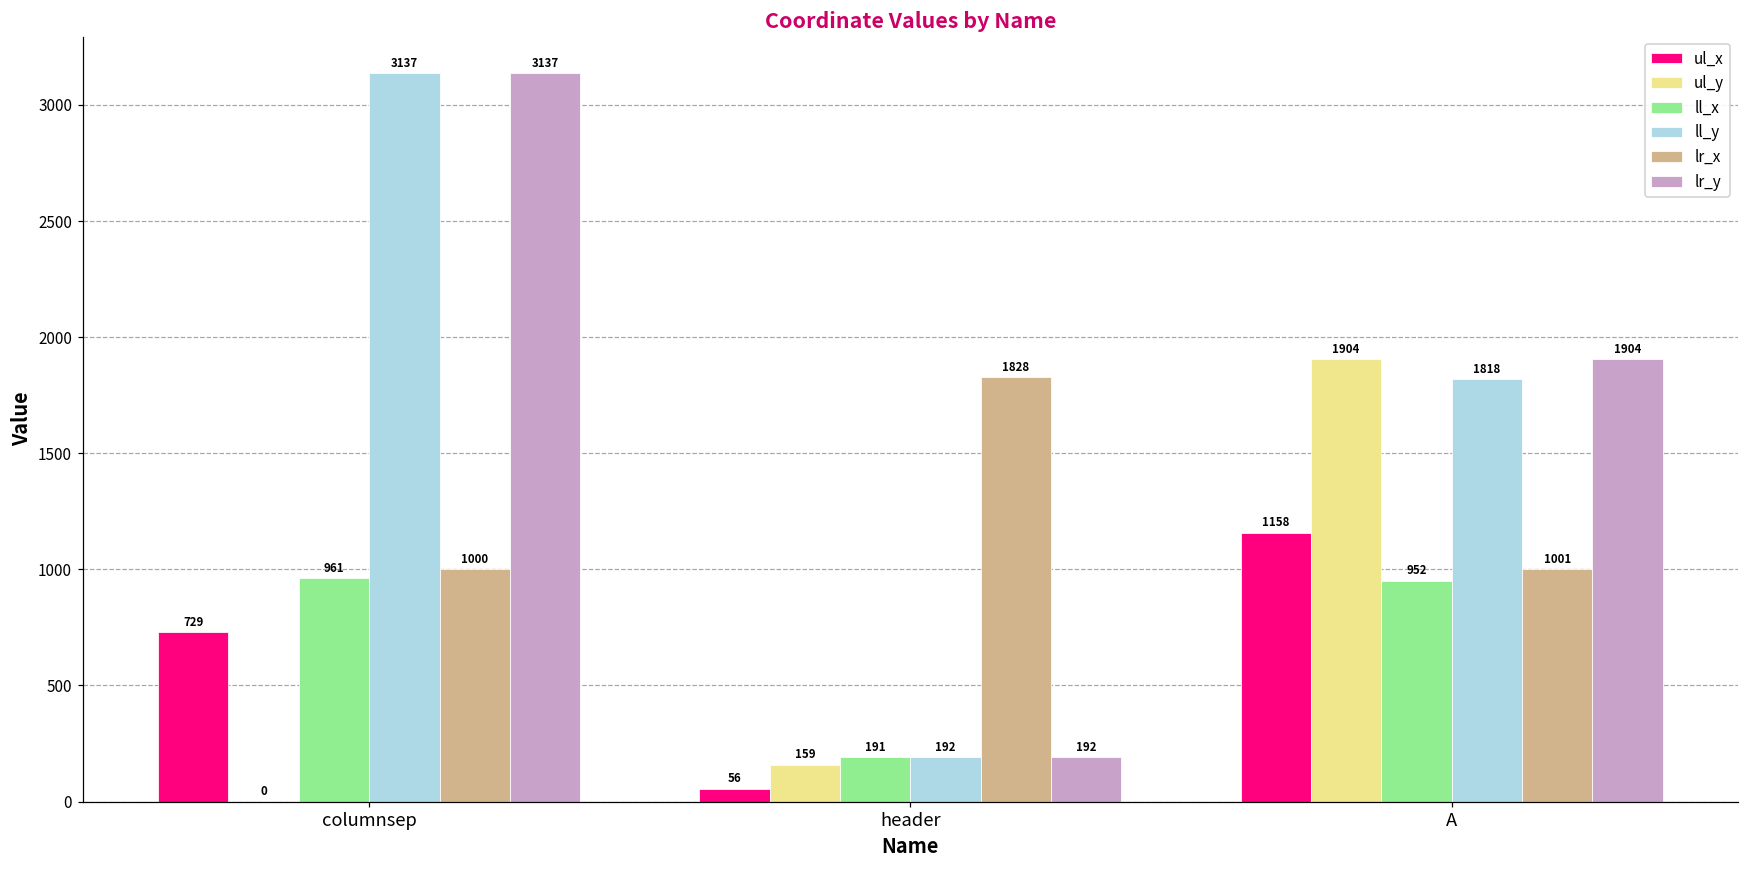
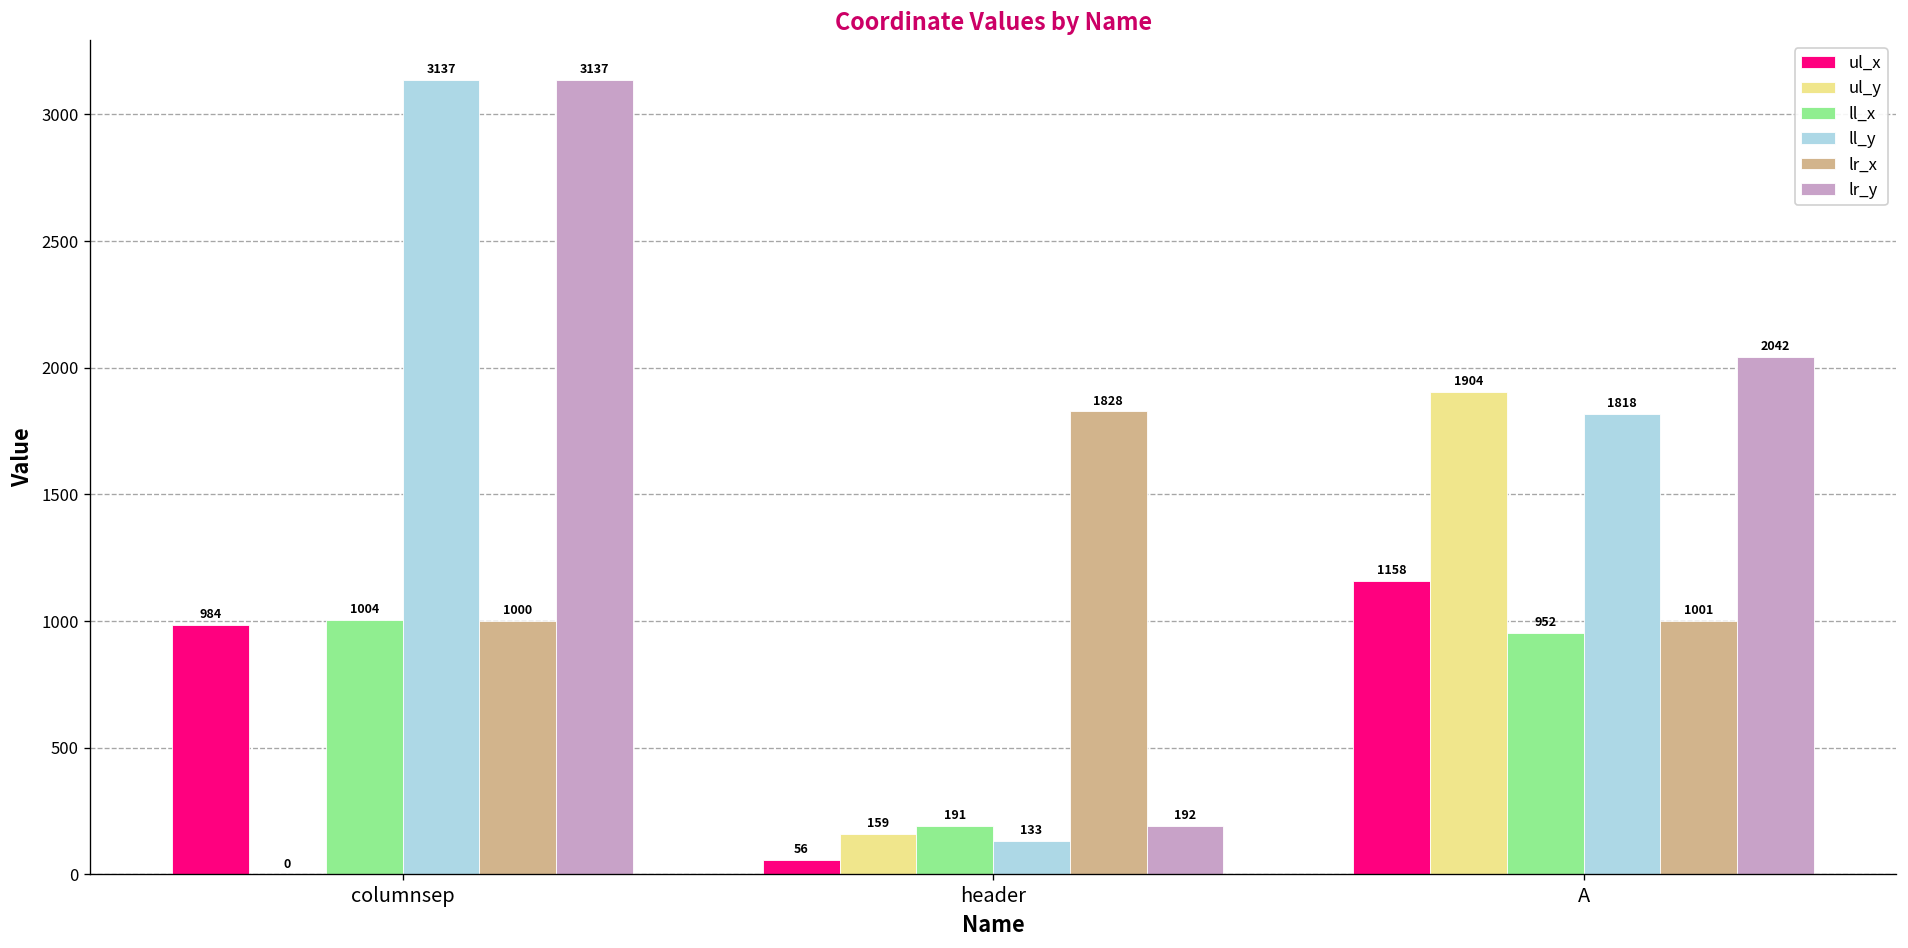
  {
    "ul_x": {
-     "columnsep": 729,
+     "columnsep": 984,
      "header": 56,
      "A": 1158
    },
    "ll_x": {
-     "columnsep": 961,
+     "columnsep": 1004,
      "header": 191,
      "A": 952
    },
    "ll_y": {
      "columnsep": 3137,
-     "header": 192,
+     "header": 133,
      "A": 1818
    },
    "lr_y": {
      "columnsep": 3137,
      "header": 192,
-     "A": 1904
+     "A": 2042
    }
  }
